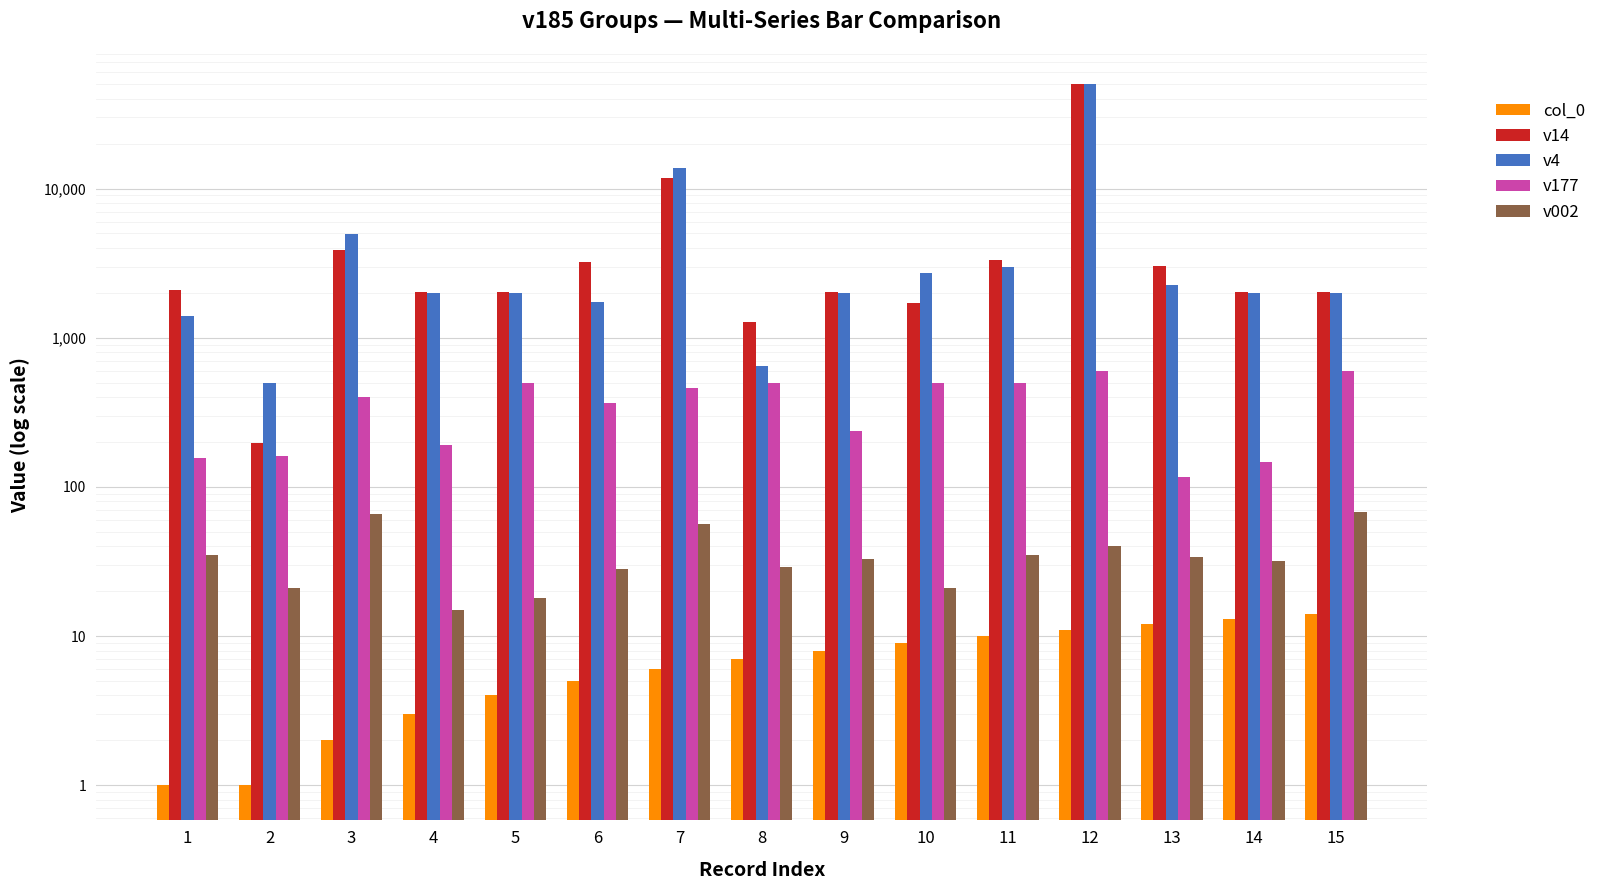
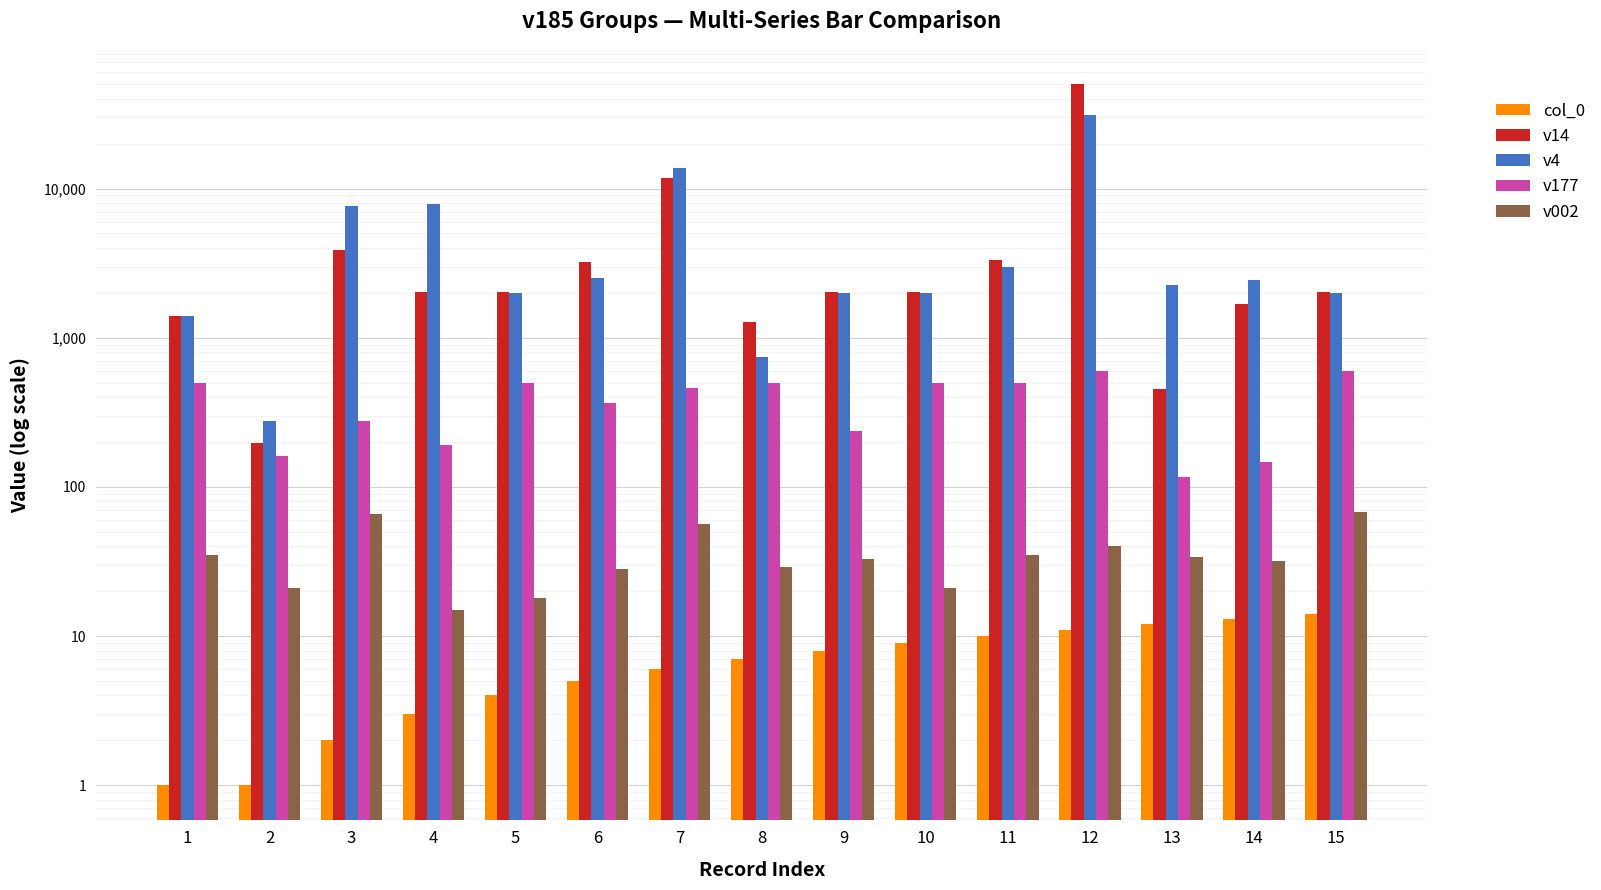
  {
    "col_0": {
      "1": "1",
      "2": "1",
      "3": "2",
      "4": "3",
      "5": "4",
      "6": "5",
      "7": "6",
      "8": "7",
      "9": "8",
      "10": "9",
      "11": "10",
      "12": "11",
      "13": "12",
      "14": "13",
      "15": "14"
    },
    "v14": {
-     "1": "2,100",
+     "1": "1,400",
      "2": "200",
      "3": "3,900",
      "4": "2,000",
      "5": "2,000",
      "6": "3,200",
      "7": "12,000",
      "8": "1,300",
      "9": "2,000",
-     "10": "1,700",
+     "10": "2,000",
      "11": "3,300",
      "12": "50,000",
-     "13": "3,000",
-     "14": "2,000",
+     "13": "460",
+     "14": "1,700",
      "15": "2,000"
    },
    "v4": {
      "1": "1,400",
-     "2": "500",
-     "3": "5,000",
-     "4": "2,000",
+     "2": "280",
+     "3": "8,000",
+     "4": "8,000",
      "5": "2,000",
-     "6": "1,700",
+     "6": "2,500",
      "7": "14,000",
-     "8": "650",
+     "8": "700",
      "9": "2,000",
-     "10": "2,700",
+     "10": "2,000",
      "11": "3,000",
-     "12": "50,000",
+     "12": "31,000",
      "13": "2,200",
-     "14": "2,000",
+     "14": "2,400",
      "15": "2,000"
    },
    "v177": {
-     "1": "160",
+     "1": "500",
      "2": "160",
-     "3": "400",
+     "3": "280",
      "4": "190",
      "5": "500",
      "6": "370",
      "7": "460",
      "8": "500",
      "9": "240",
      "10": "500",
      "11": "500",
      "12": "600",
      "13": "120",
      "14": "150",
      "15": "600"
    },
    "v002": {
      "1": "35",
      "2": "21",
      "3": "70",
      "4": "15",
      "5": "18",
      "6": "28",
      "7": "56",
      "8": "29",
      "9": "33",
      "10": "21",
      "11": "35",
      "12": "40",
      "13": "34",
      "14": "32",
      "15": "70"
    }
  }
